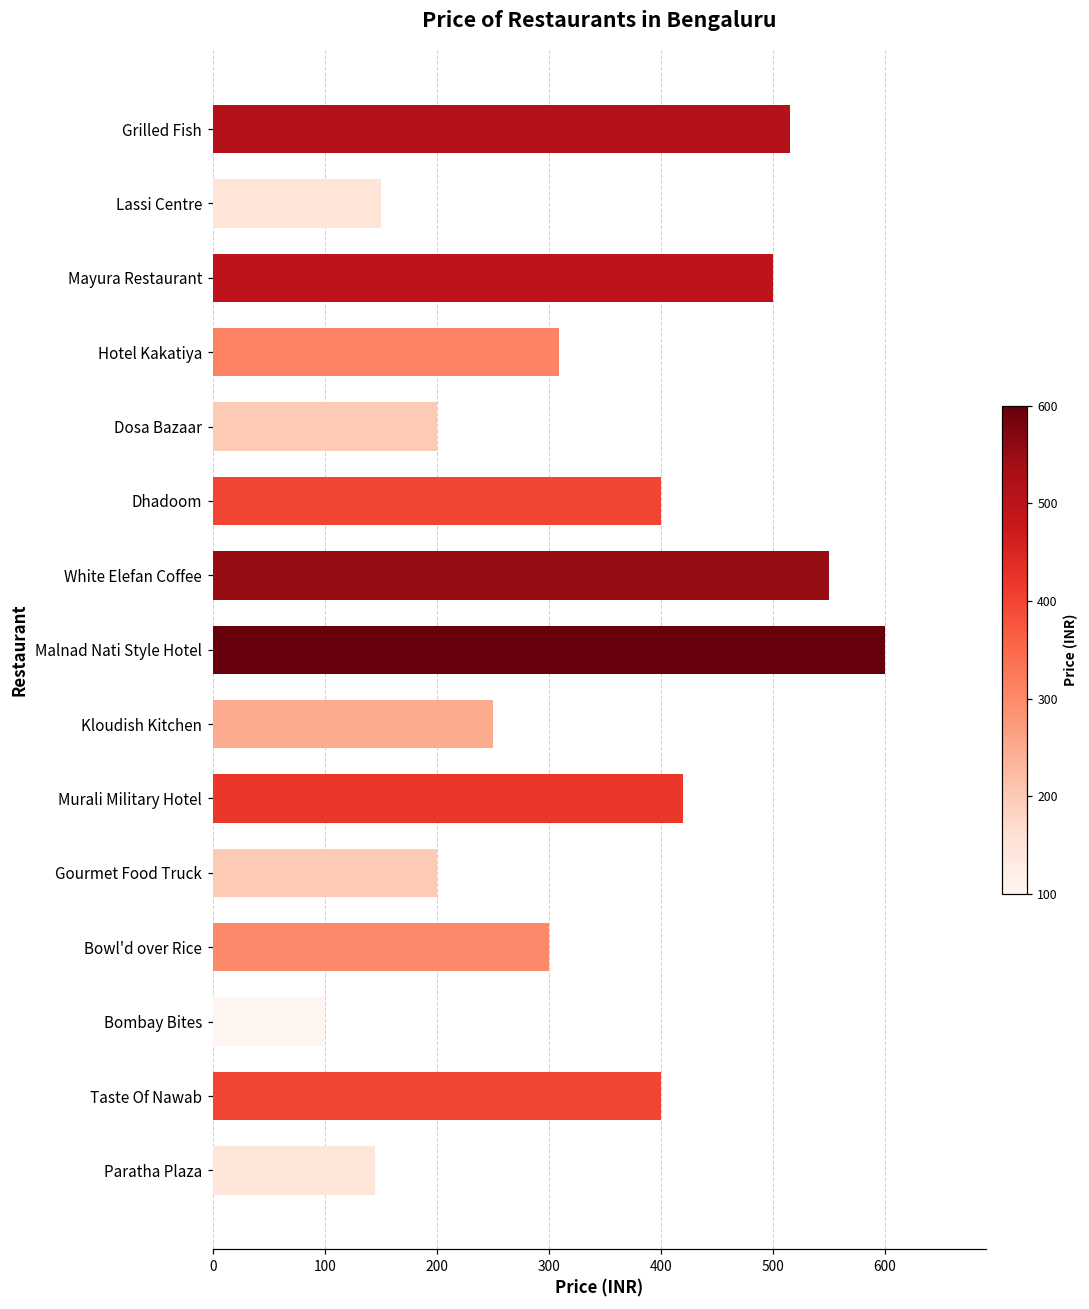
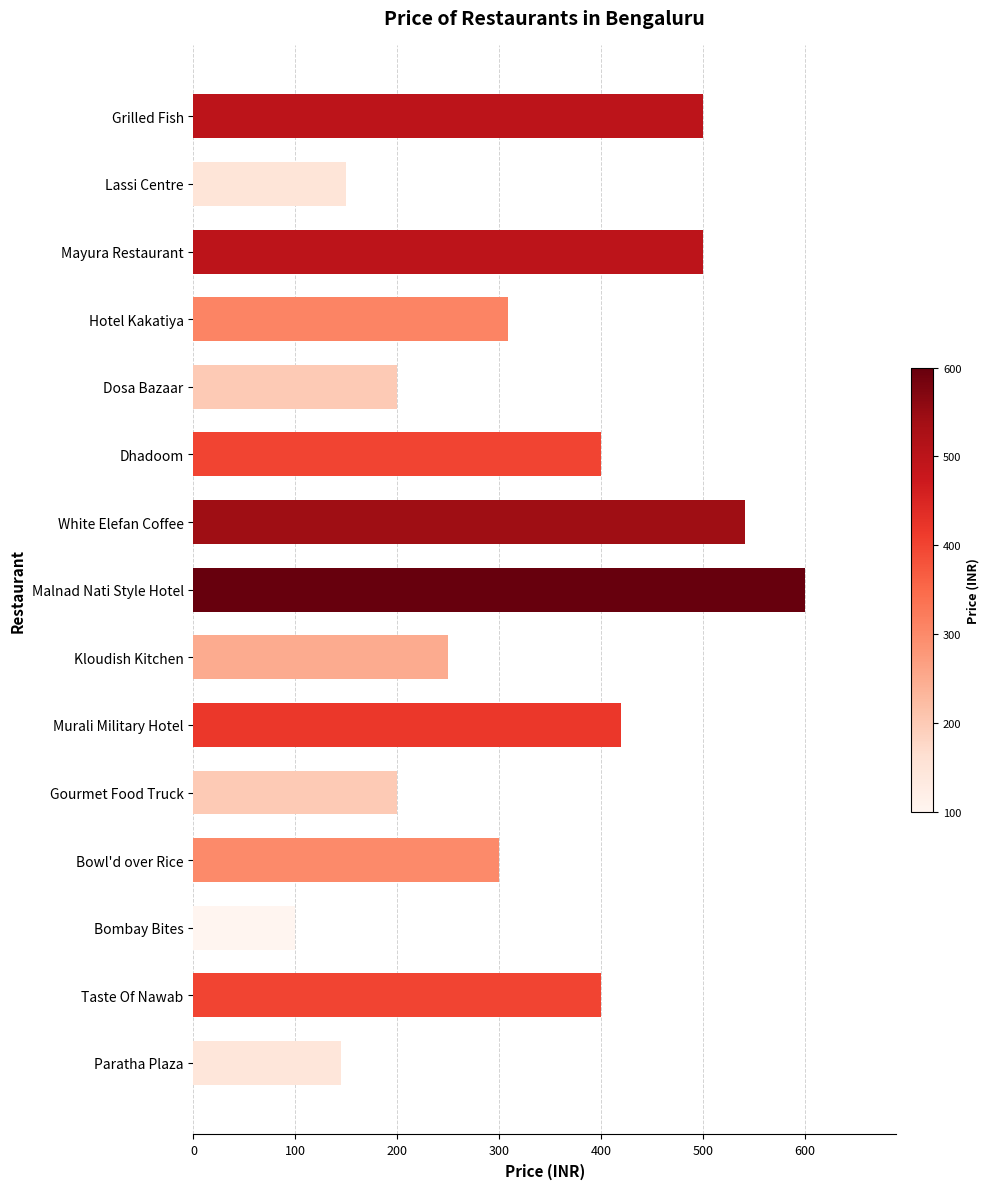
  {
-   "Grilled Fish": 515,
+   "Grilled Fish": 500,
    "Lassi Centre": 150,
    "Mayura Restaurant": 500,
    "Hotel Kakatiya": 309,
    "Dosa Bazaar": 200,
    "Dhadoom": 400,
-   "White Elefan Coffee": 550,
+   "White Elefan Coffee": 542,
    "Malnad Nati Style Hotel": 600,
    "Kloudish Kitchen": 250,
    "Murali Military Hotel": 420,
    "Gourmet Food Truck": 200,
    "Bowl'd over Rice": 300,
    "Bombay Bites": 100,
    "Taste Of Nawab": 400,
    "Paratha Plaza": 145
  }
